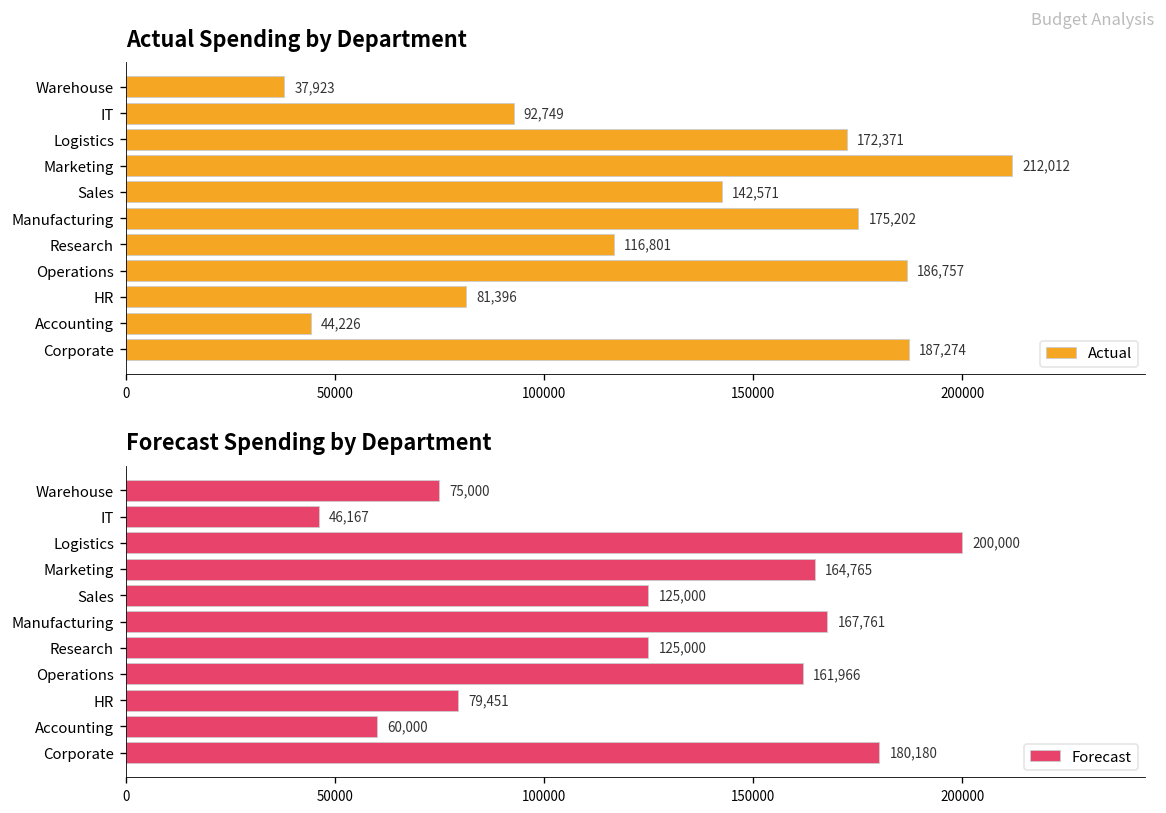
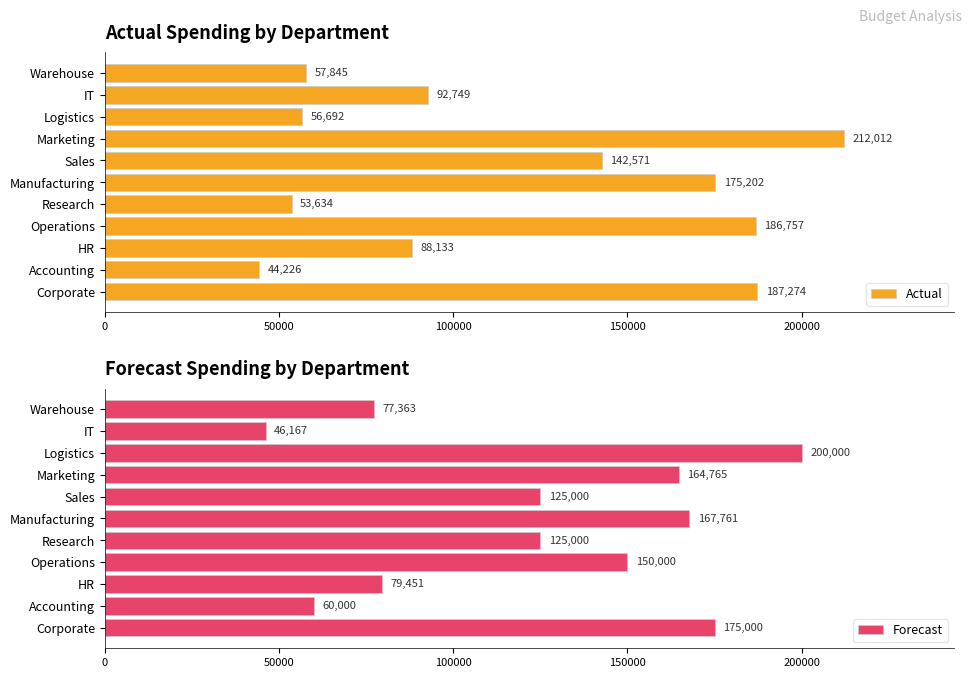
  {
    "Actual Spending by Department": {
-     "Warehouse": "37,923",
+     "Warehouse": "57,845",
      "IT": "92,749",
-     "Logistics": "172,371",
+     "Logistics": "56,692",
      "Marketing": "212,012",
      "Sales": "142,571",
      "Manufacturing": "175,202",
-     "Research": "116,801",
+     "Research": "53,634",
      "Operations": "186,757",
-     "HR": "81,396",
+     "HR": "88,133",
      "Accounting": "44,226",
      "Corporate": "187,274"
    },
    "Forecast Spending by Department": {
-     "Warehouse": "75,000",
+     "Warehouse": "77,363",
      "IT": "46,167",
      "Logistics": "200,000",
      "Marketing": "164,765",
      "Sales": "125,000",
      "Manufacturing": "167,761",
      "Research": "125,000",
-     "Operations": "161,966",
+     "Operations": "150,000",
      "HR": "79,451",
      "Accounting": "60,000",
-     "Corporate": "180,180"
+     "Corporate": "175,000"
    }
  }
